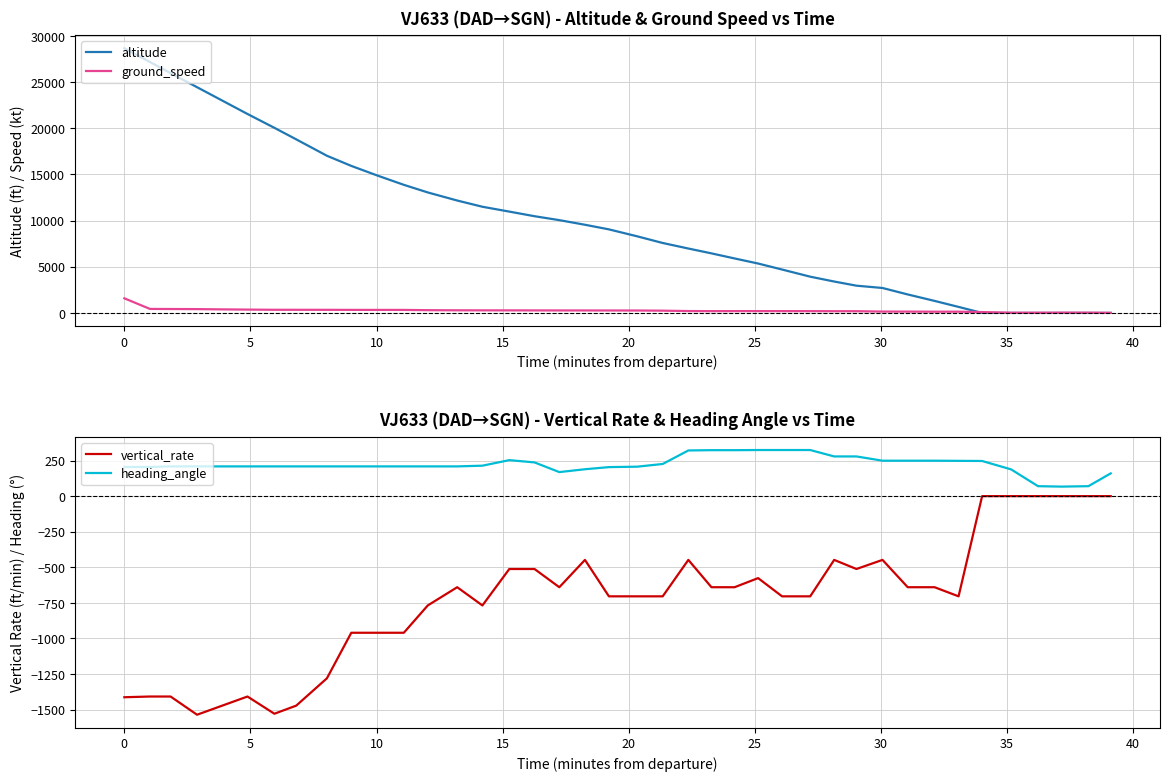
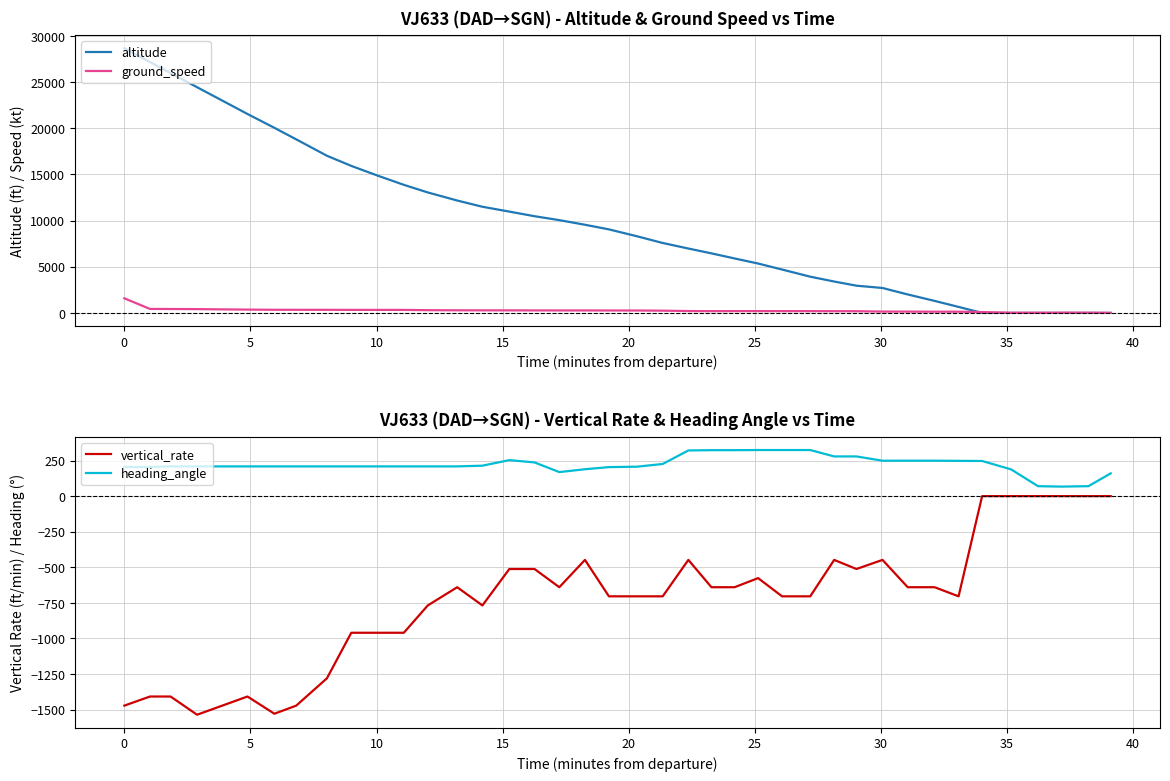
  {
    "VJ633 (DAD→SGN) - Altitude & Ground Speed vs Time": {
      "ground_speed": {
        "0": 2000
      }
    },
    "VJ633 (DAD→SGN) - Vertical Rate & Heading Angle vs Time": {
      "vertical_rate": {
-       "0": -1410
+       "0": -1470
      }
    }
  }
